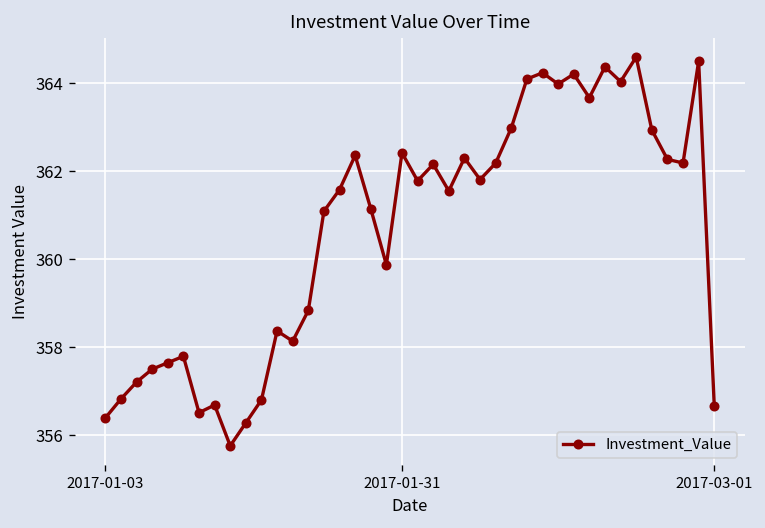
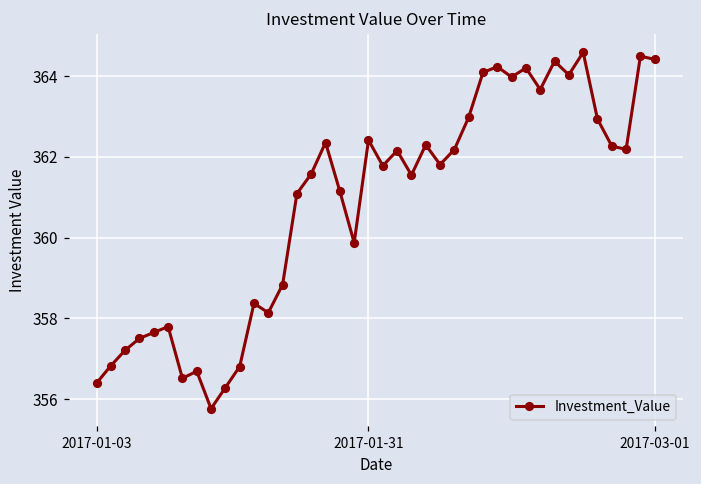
  {
    "2017-01-03": 356.4,
    "2017-01-31": 362.4,
-   "2017-03-01": 356.7
+   "2017-03-01": 364.4
  }
